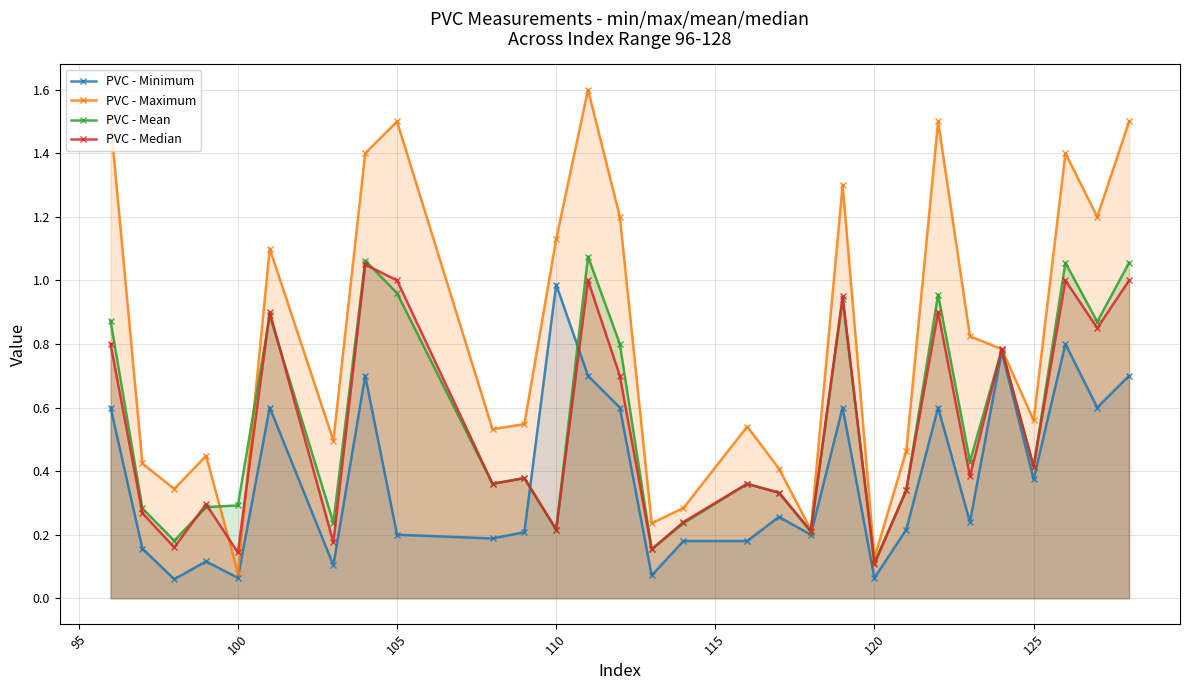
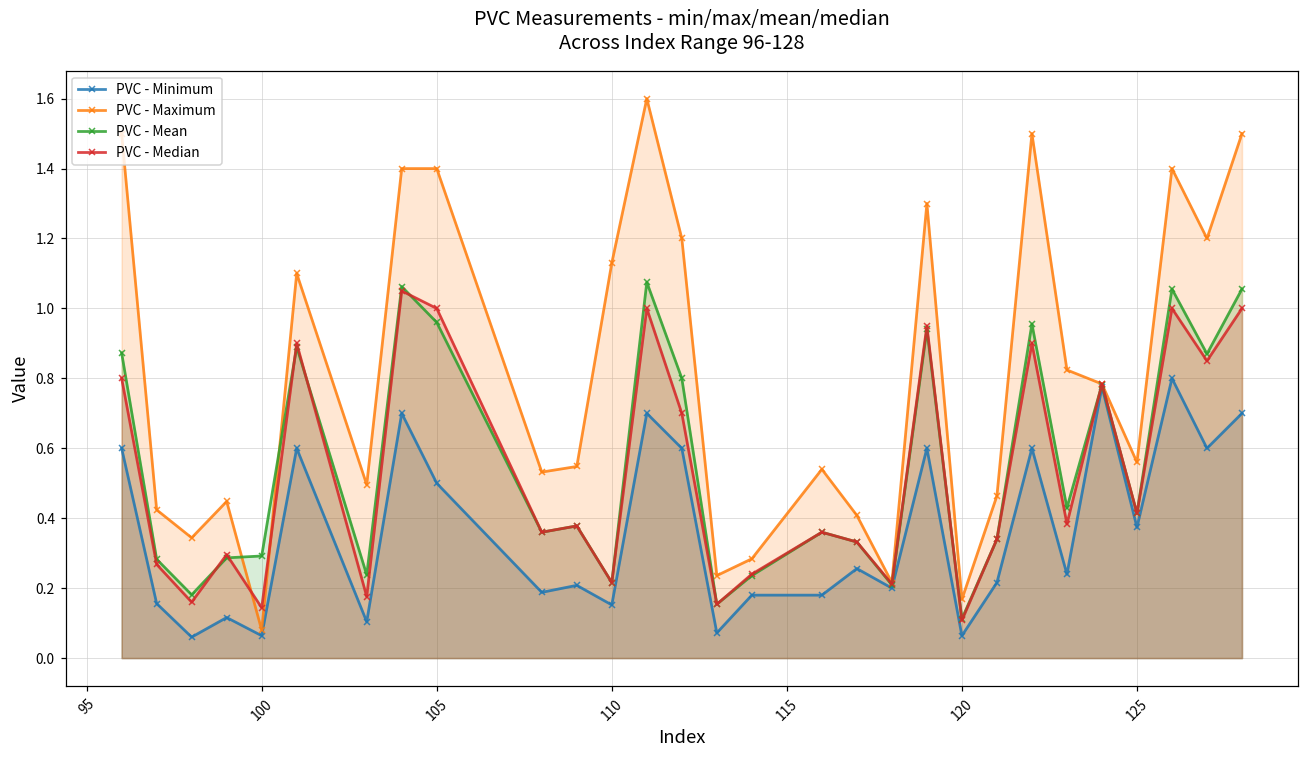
  {
    "PVC - Minimum": {
      "100": 0.06,
-     "105": 0.2,
-     "110": 0.99,
+     "105": 0.5,
+     "110": 0.15,
      "120": 0.06,
      "125": 0.37
    },
    "PVC - Maximum": {
      "100": 0.08,
-     "105": 1.5,
+     "105": 1.4,
      "110": 1.13,
-     "120": 0.13,
+     "120": 0.17,
      "125": 0.56
    },
    "PVC - Mean": {
      "100": 0.29,
      "105": 0.96
    },
    "PVC - Median": {
      "100": 0.14,
      "105": 1.00
    }
  }
